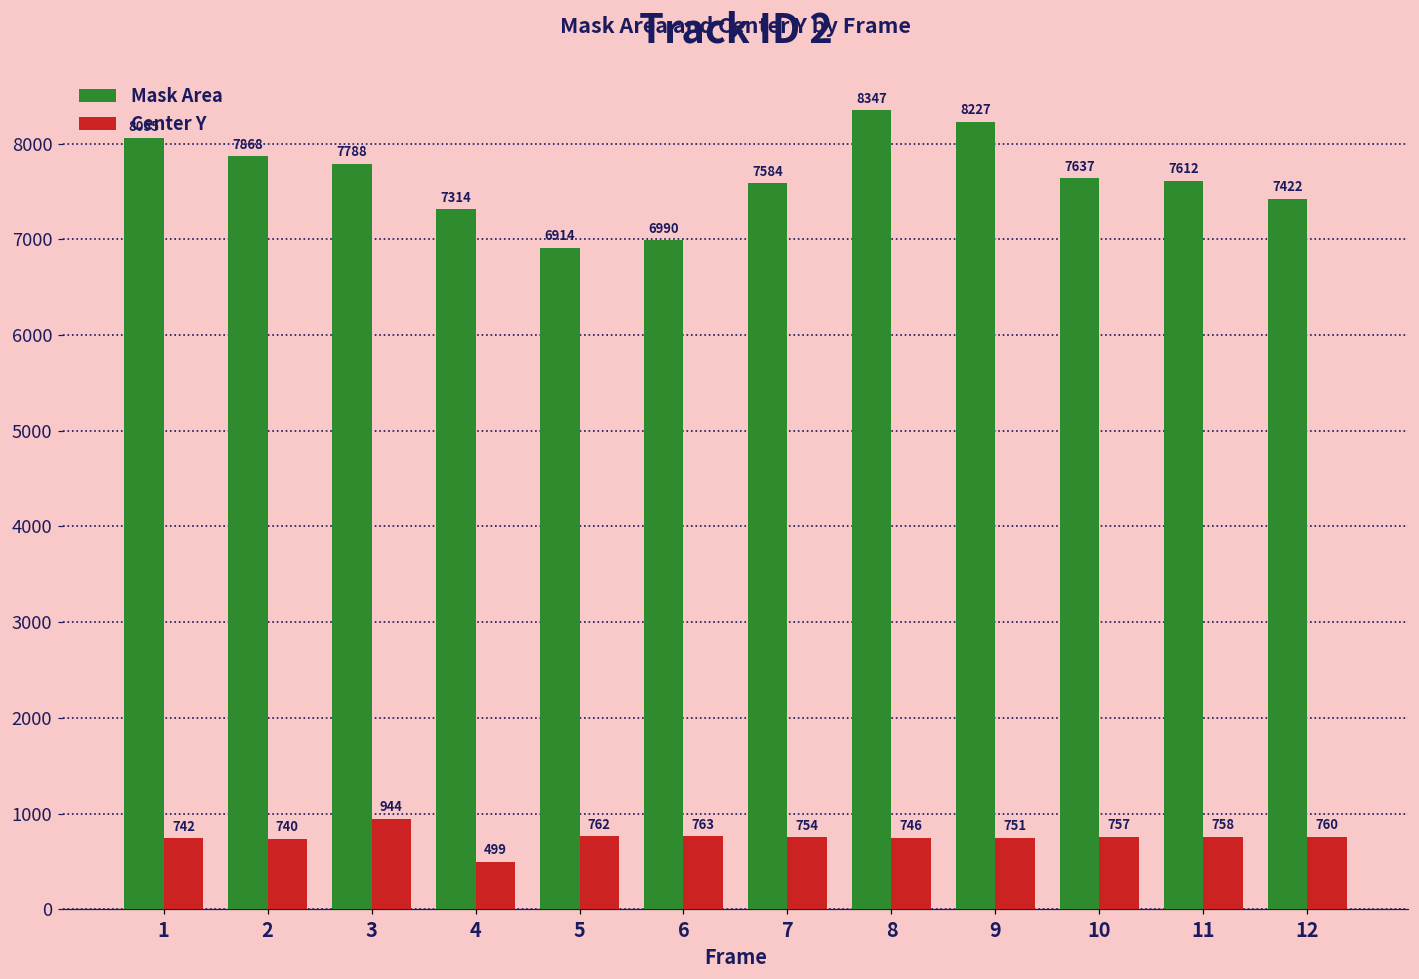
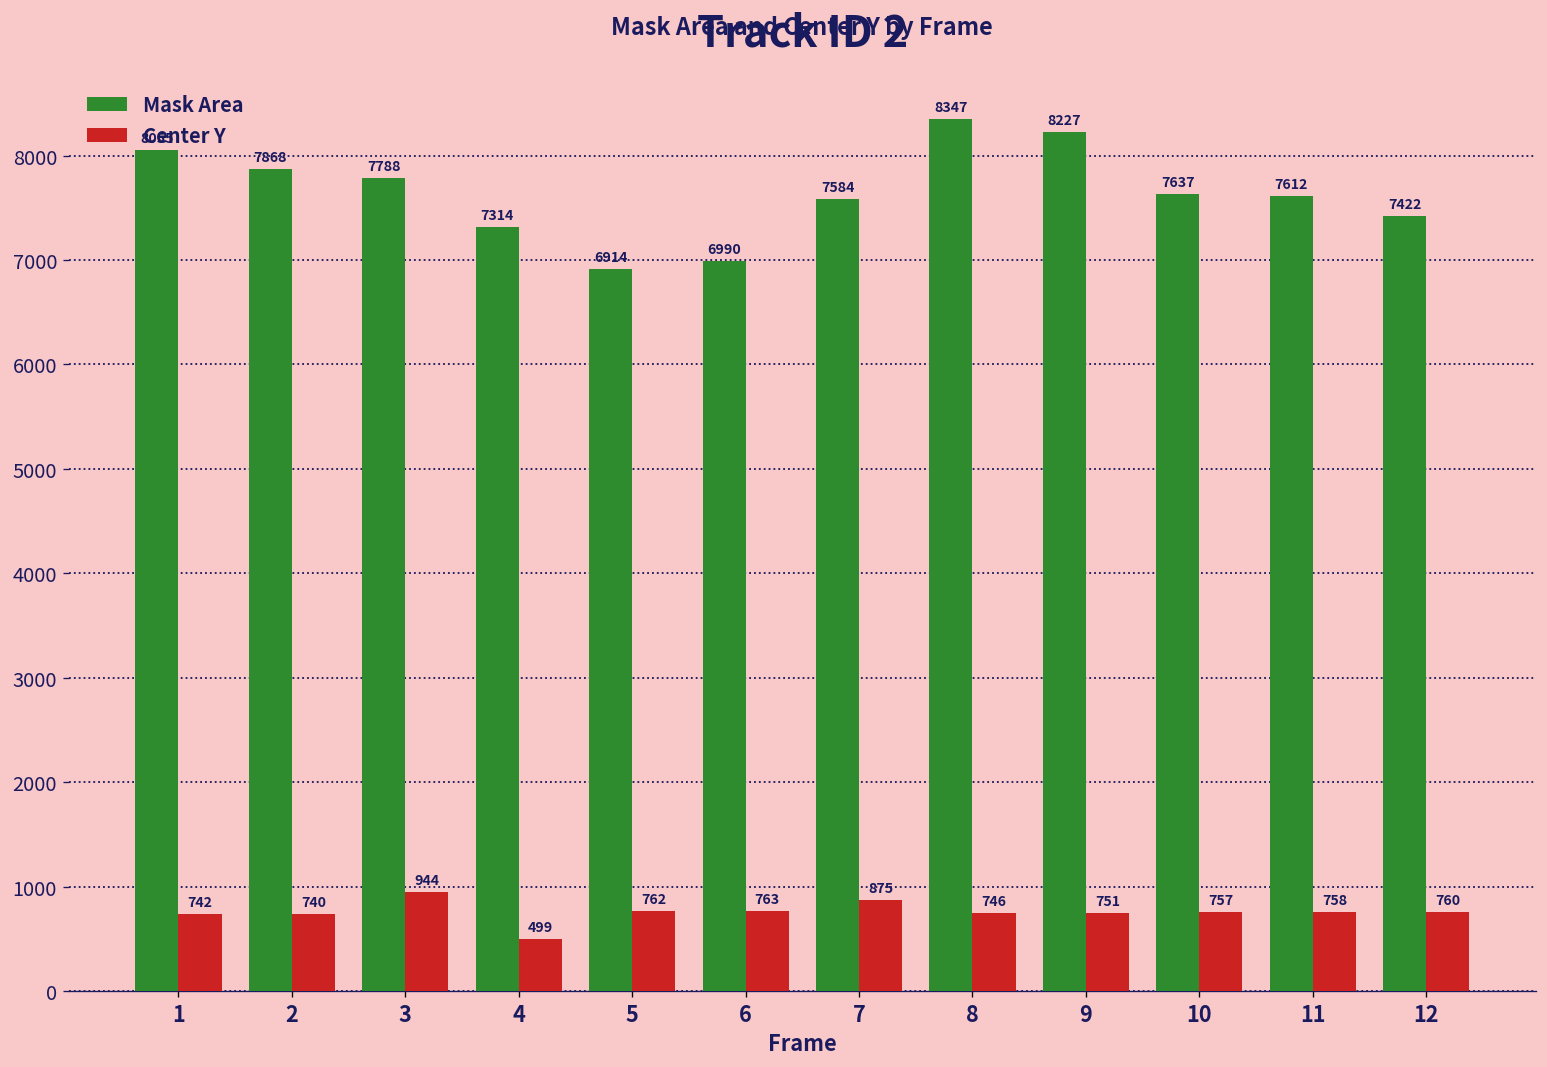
  {
    "Mask Area": {
      "2": 7868,
      "3": 7788,
      "4": 7314,
      "5": 6914,
      "6": 6990,
      "7": 7584,
      "8": 8347,
      "9": 8227,
      "10": 7637,
      "11": 7612,
      "12": 7422
    },
    "Center Y": {
      "1": 742,
      "2": 740,
      "3": 944,
      "4": 499,
      "5": 762,
      "6": 763,
-     "7": 754,
+     "7": 875,
      "8": 746,
      "9": 751,
      "10": 757,
      "11": 758,
      "12": 760
    }
  }
